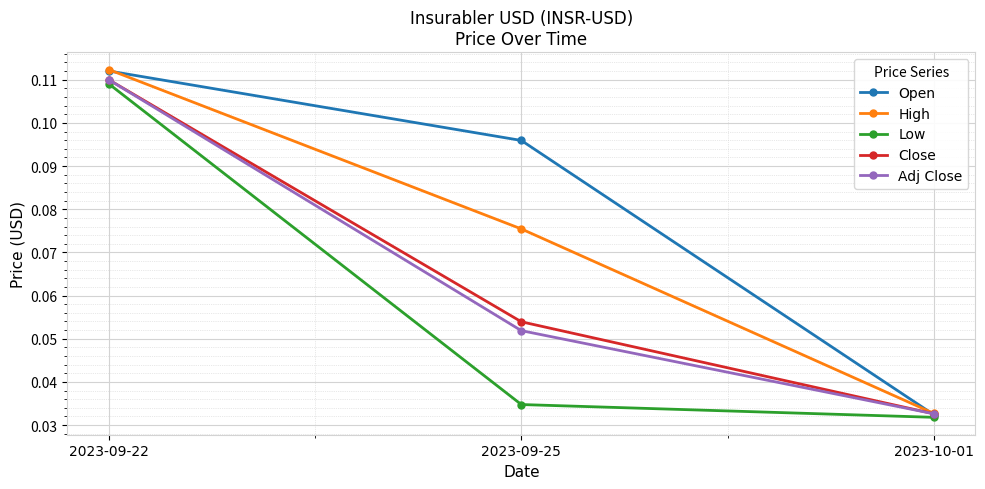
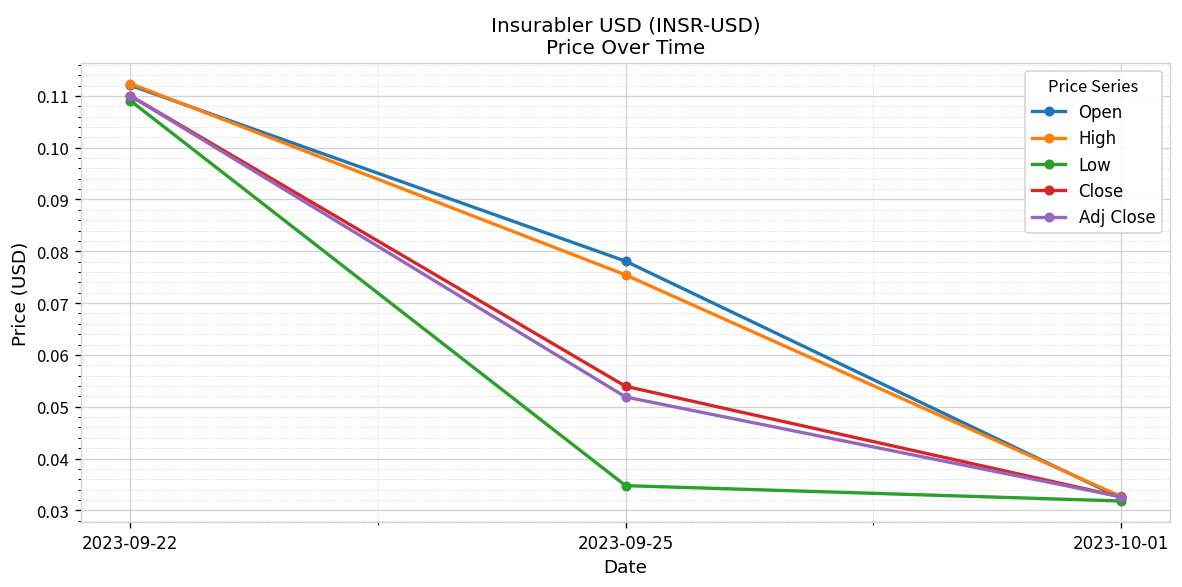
  {
    "Open": {
-     "2023-09-25": 0.096
+     "2023-09-25": 0.078
    },
    "High": {
      "2023-09-25": 0.075
    },
    "Low": {
      "2023-09-22": 0.109,
      "2023-09-25": 0.035
    },
    "Close": {
      "2023-09-25": 0.054
    },
    "Adj Close": {
      "2023-09-25": 0.052
    }
  }
